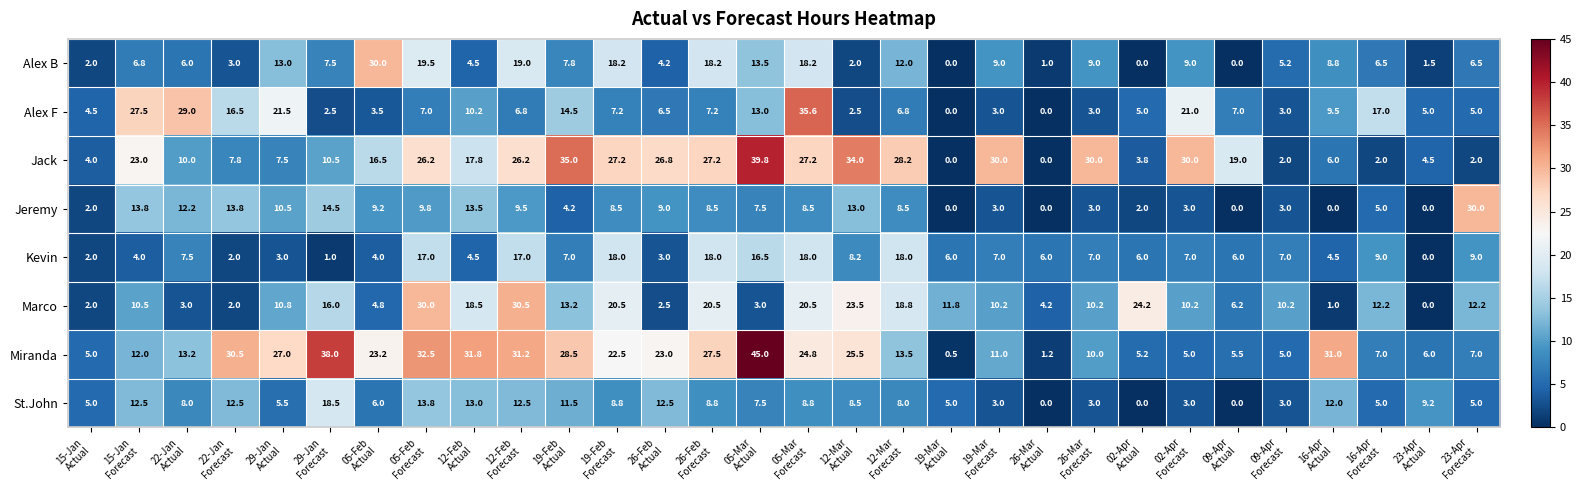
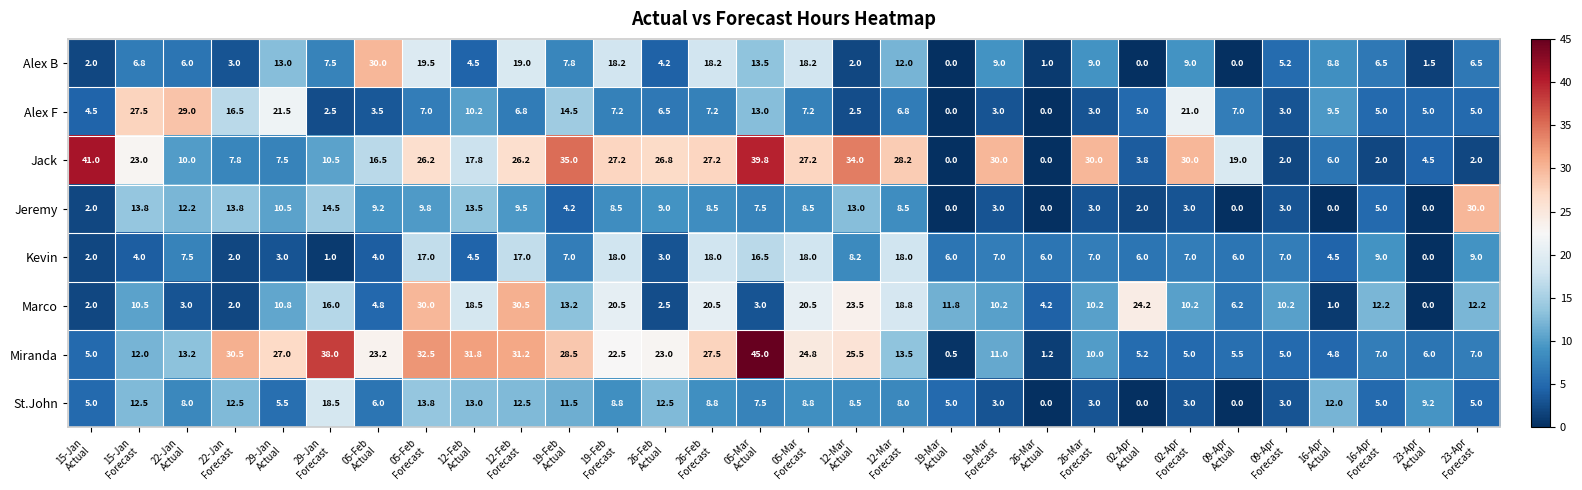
  {
    "Alex F": {
      "15-Jan Actual": 4.5,
      "15-Jan Forecast": 27.5,
      "22-Jan Actual": 29.0,
      "22-Jan Forecast": 16.5,
      "29-Jan Actual": 21.5,
      "29-Jan Forecast": 2.5,
      "05-Feb Actual": 3.5,
      "05-Feb Forecast": 7.0,
      "12-Feb Actual": 10.2,
      "12-Feb Forecast": 6.8,
      "19-Feb Actual": 14.5,
      "19-Feb Forecast": 7.2,
      "26-Feb Actual": 6.5,
      "26-Feb Forecast": 7.2,
      "05-Mar Actual": 13.0,
-     "05-Mar Forecast": 35.6,
+     "05-Mar Forecast": 7.2,
      "12-Mar Actual": 2.5,
      "12-Mar Forecast": 6.8,
      "19-Mar Actual": 0.0,
      "19-Mar Forecast": 3.0,
      "26-Mar Actual": 0.0,
      "26-Mar Forecast": 3.0,
      "02-Apr Actual": 5.0,
      "02-Apr Forecast": 21.0,
      "09-Apr Actual": 7.0,
      "09-Apr Forecast": 3.0,
      "16-Apr Actual": 9.5,
-     "16-Apr Forecast": 17.0,
+     "16-Apr Forecast": 5.0,
      "23-Apr Actual": 5.0,
      "23-Apr Forecast": 5.0
    },
    "Jack": {
-     "15-Jan Actual": 4.0,
+     "15-Jan Actual": 41.0,
      "15-Jan Forecast": 23.0,
      "22-Jan Actual": 10.0,
      "22-Jan Forecast": 7.8,
      "29-Jan Actual": 7.5,
      "29-Jan Forecast": 10.5,
      "05-Feb Actual": 16.5,
      "05-Feb Forecast": 26.2,
      "12-Feb Actual": 17.8,
      "12-Feb Forecast": 26.2,
      "19-Feb Actual": 35.0,
      "19-Feb Forecast": 27.2,
      "26-Feb Actual": 26.8,
      "26-Feb Forecast": 27.2,
      "05-Mar Actual": 39.8,
      "05-Mar Forecast": 27.2,
      "12-Mar Actual": 34.0,
      "12-Mar Forecast": 28.2,
      "19-Mar Actual": 0.0,
      "19-Mar Forecast": 30.0,
      "26-Mar Actual": 0.0,
      "26-Mar Forecast": 30.0,
      "02-Apr Actual": 3.8,
      "02-Apr Forecast": 30.0,
      "09-Apr Actual": 19.0,
      "09-Apr Forecast": 2.0,
      "16-Apr Actual": 6.0,
      "16-Apr Forecast": 2.0,
      "23-Apr Actual": 4.5,
      "23-Apr Forecast": 2.0
    },
    "Miranda": {
      "15-Jan Actual": 5.0,
      "15-Jan Forecast": 12.0,
      "22-Jan Actual": 13.2,
      "22-Jan Forecast": 30.5,
      "29-Jan Actual": 27.0,
      "29-Jan Forecast": 38.0,
      "05-Feb Actual": 23.2,
      "05-Feb Forecast": 32.5,
      "12-Feb Actual": 31.8,
      "12-Feb Forecast": 31.2,
      "19-Feb Actual": 28.5,
      "19-Feb Forecast": 22.5,
      "26-Feb Actual": 23.0,
      "26-Feb Forecast": 27.5,
      "05-Mar Actual": 45.0,
      "05-Mar Forecast": 24.8,
      "12-Mar Actual": 25.5,
      "12-Mar Forecast": 13.5,
      "19-Mar Actual": 0.5,
      "19-Mar Forecast": 11.0,
      "26-Mar Actual": 1.2,
      "26-Mar Forecast": 10.0,
      "02-Apr Actual": 5.2,
      "02-Apr Forecast": 5.0,
      "09-Apr Actual": 5.5,
      "09-Apr Forecast": 5.0,
-     "16-Apr Actual": 31.0,
+     "16-Apr Actual": 4.8,
      "16-Apr Forecast": 7.0,
      "23-Apr Actual": 6.0,
      "23-Apr Forecast": 7.0
    }
  }
